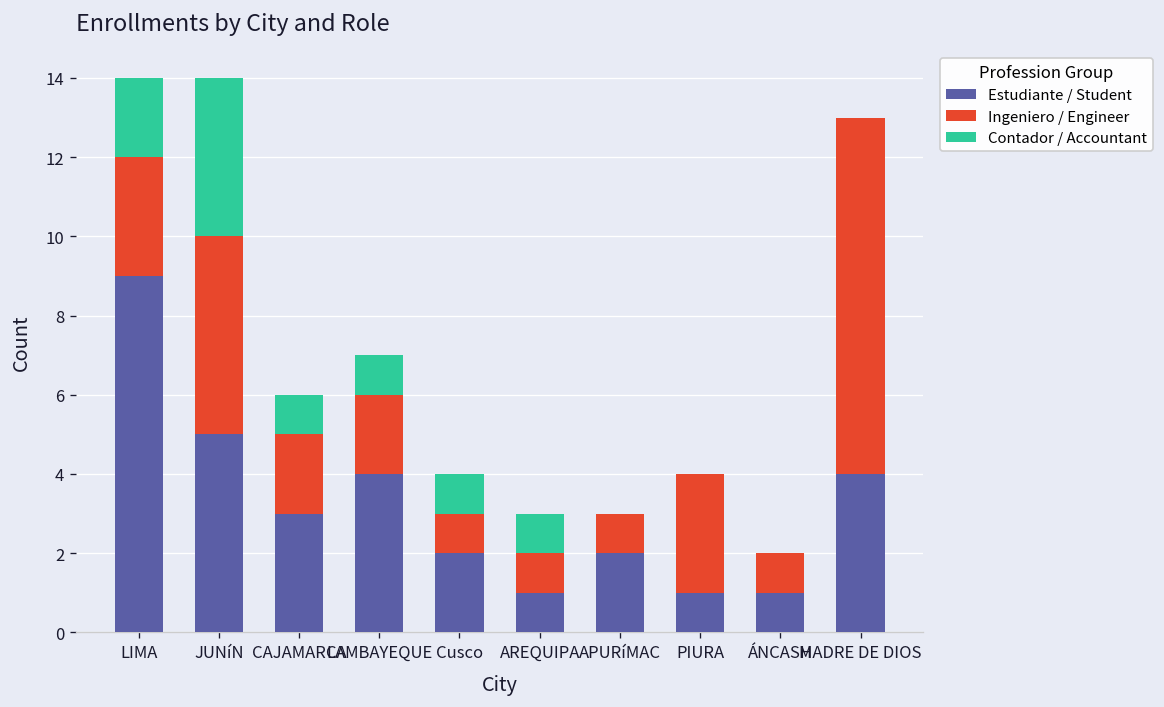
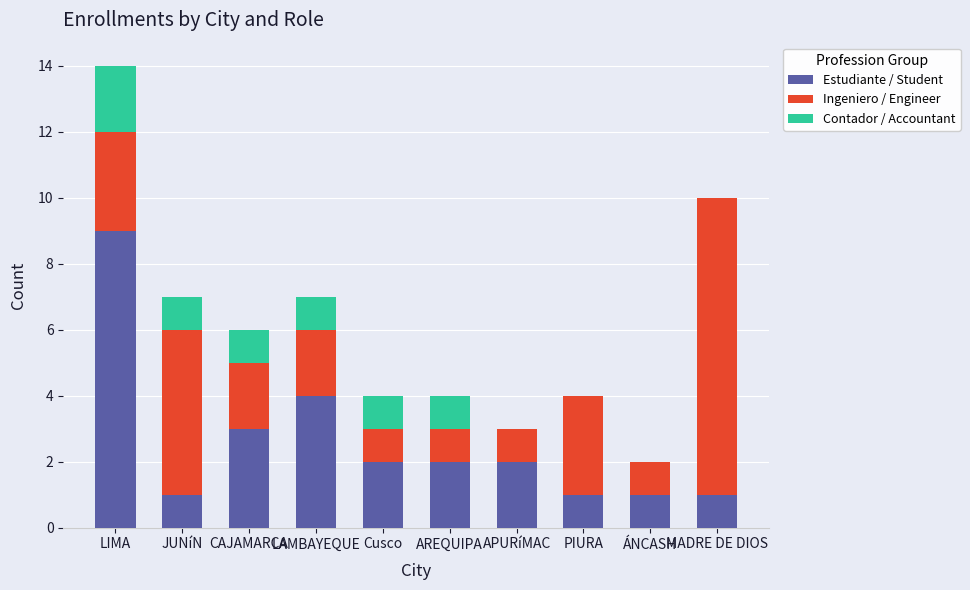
  {
    "Estudiante / Student": {
      "LIMA": 9,
-     "JUNíN": 5,
+     "JUNíN": 1,
      "Cusco": 2,
-     "AREQUIPA": 1,
+     "AREQUIPA": 2,
      "APURíMAC": 2,
      "PIURA": 1,
-     "MADRE DE DIOS": 4
+     "MADRE DE DIOS": 1
    },
    "Ingeniero / Engineer": {
      "LIMA": 3,
      "JUNíN": 5,
      "Cusco": 1,
      "AREQUIPA": 1,
      "APURíMAC": 1,
      "PIURA": 3,
      "MADRE DE DIOS": 9
    },
    "Contador / Accountant": {
      "LIMA": 2,
-     "JUNíN": 4,
+     "JUNíN": 1,
      "Cusco": 1,
      "AREQUIPA": 1,
      "APURíMAC": 0,
      "PIURA": 0,
      "MADRE DE DIOS": 0
    }
  }
